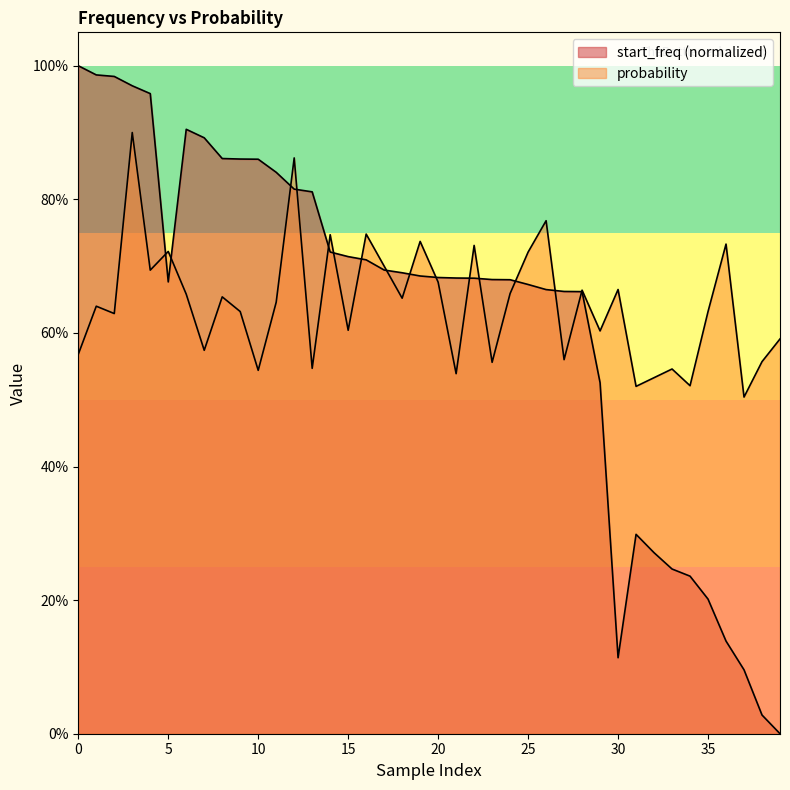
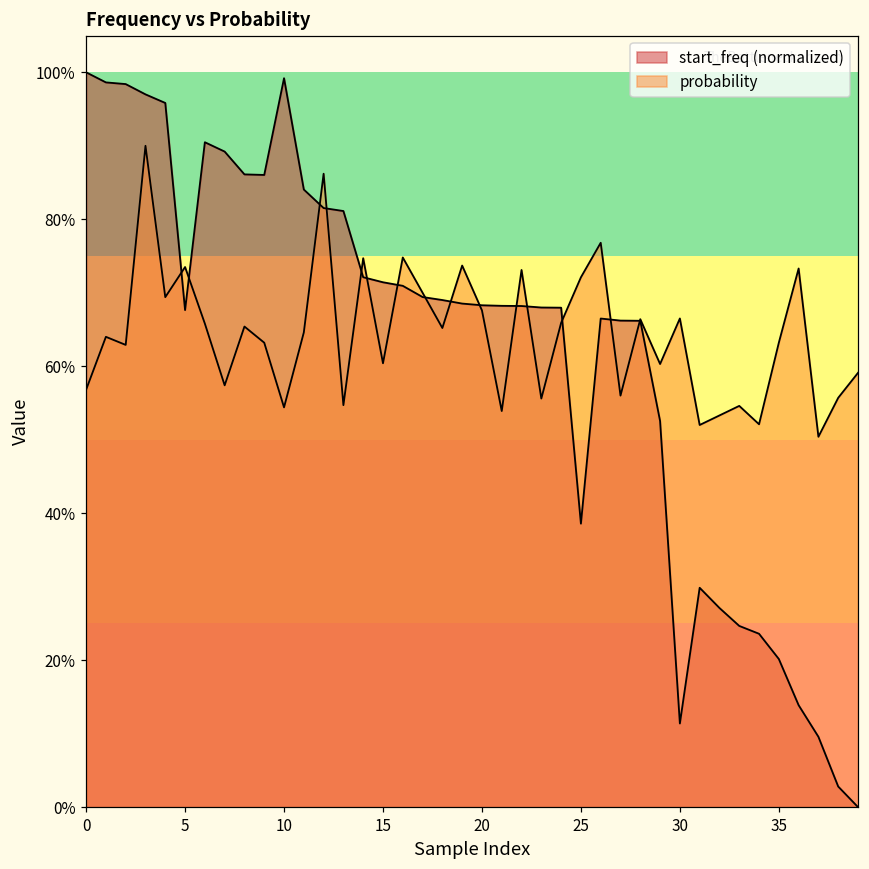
  {
    "start_freq (normalized)": {
      "0": "100%",
      "5": "68%",
-     "10": "86%",
+     "10": "99%",
      "15": "71%",
      "20": "68%",
-     "25": "67%",
+     "25": "39%",
      "30": "11%",
      "35": "20%"
    },
    "probability": {
      "0": "57%",
-     "5": "72%",
+     "5": "74%",
      "10": "54%",
      "15": "60%",
      "20": "68%",
      "25": "72%",
      "30": "67%",
      "35": "63%"
    }
  }
